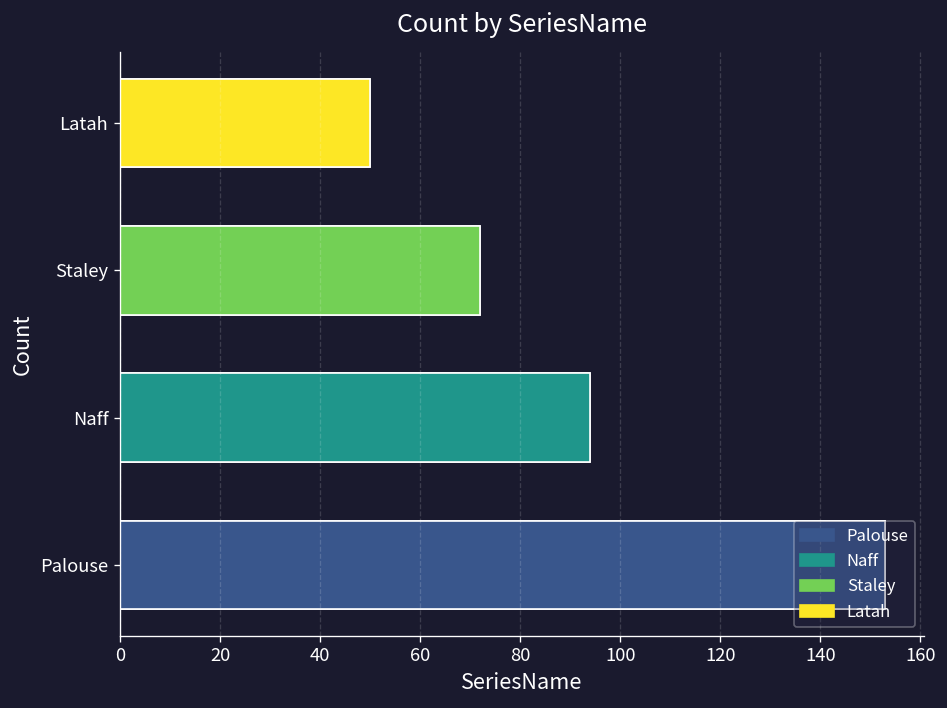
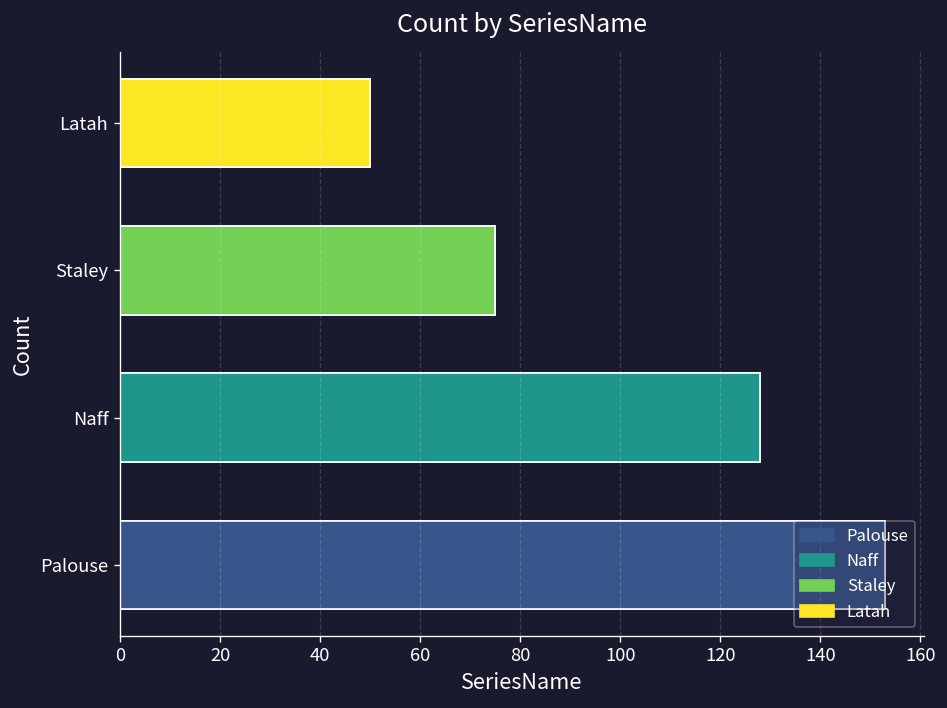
  {
    "Naff": {
-     "Naff": 94
+     "Naff": 128
    },
    "Staley": {
-     "Staley": 72
+     "Staley": 75
    },
    "Latah": {
      "Latah": 50
    }
  }
